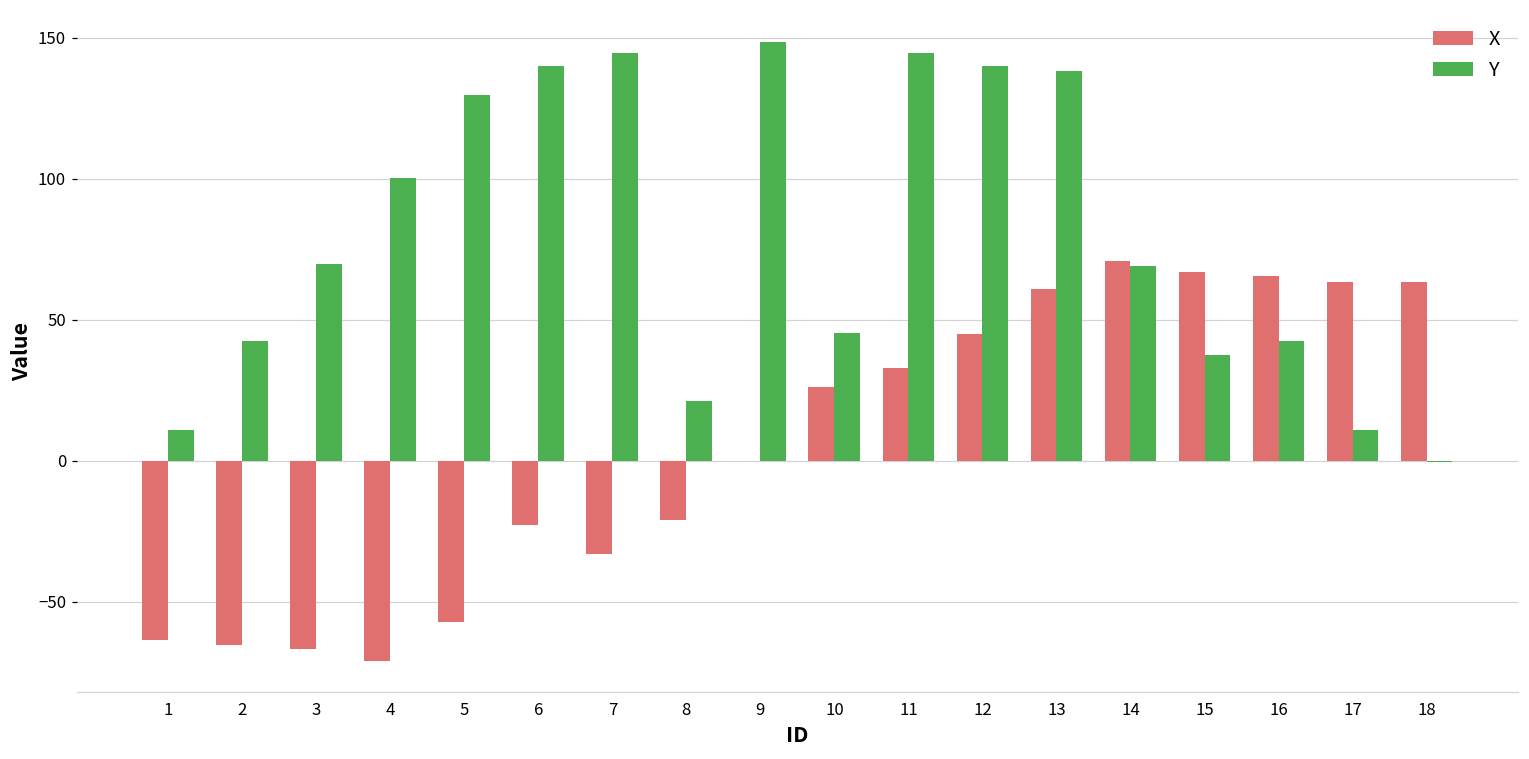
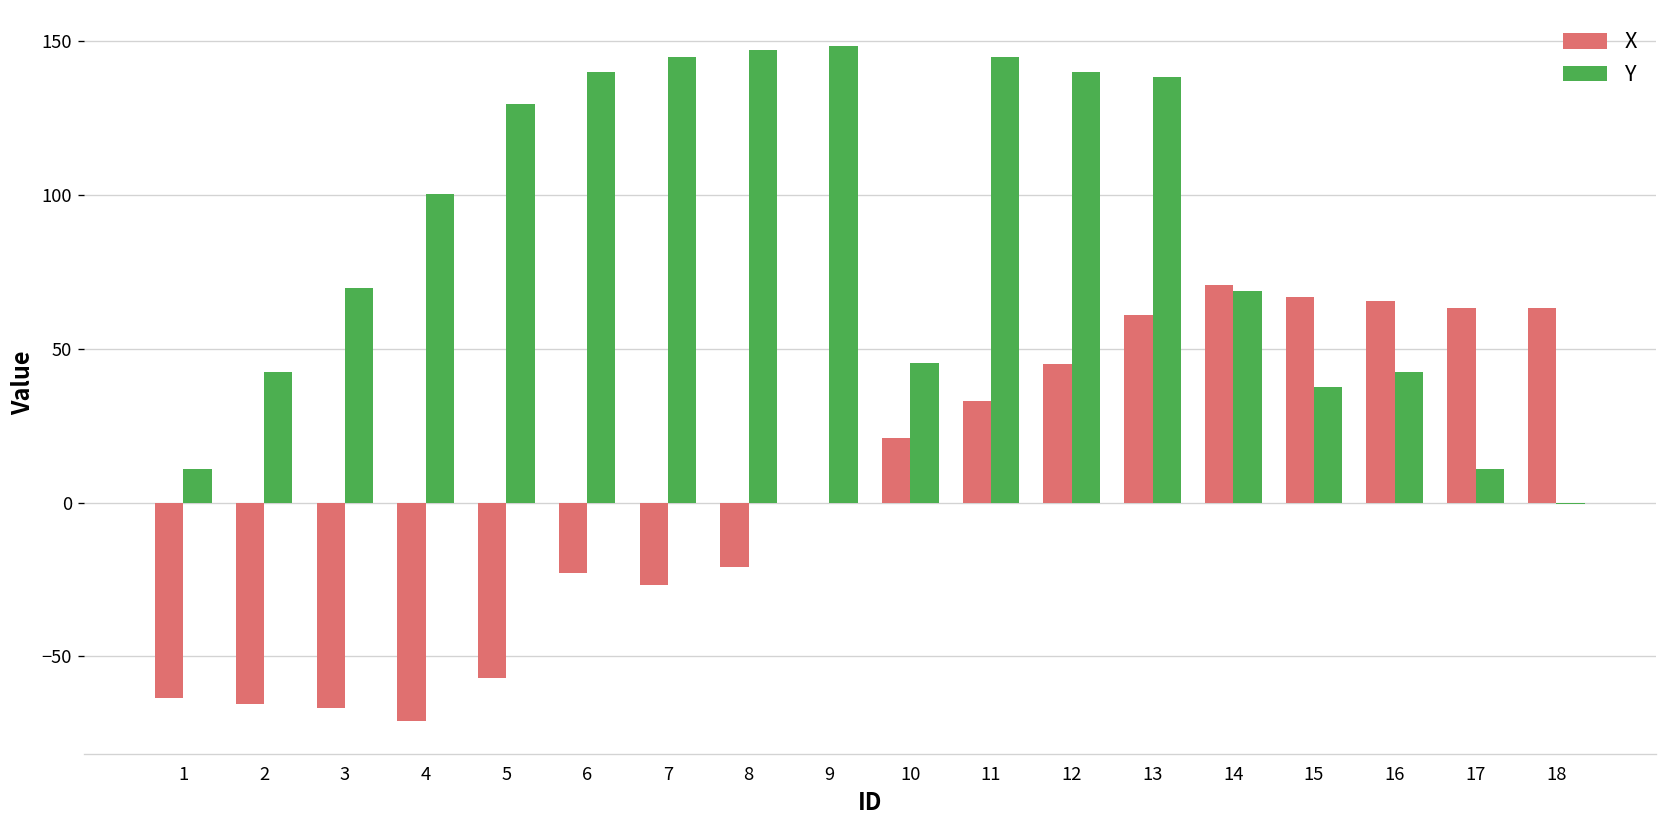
  {
    "X": {
      "1": -63,
      "2": -66,
      "3": -67,
      "4": -71,
      "5": -57,
      "6": -23,
-     "7": -33,
+     "7": -27,
      "8": -21,
      "9": 0,
-     "10": 26,
+     "10": 21,
      "11": 33,
      "12": 45,
      "13": 61,
      "14": 71,
      "15": 67,
      "16": 66,
      "17": 63,
      "18": 63
    },
    "Y": {
      "1": 11,
      "2": 42,
      "3": 70,
      "4": 100,
      "5": 130,
      "6": 140,
      "7": 145,
-     "8": 21,
+     "8": 147,
      "9": 149,
      "10": 45,
      "11": 145,
      "12": 140,
      "13": 138,
      "14": 69,
      "15": 38,
      "16": 42,
      "17": 11
    }
  }
